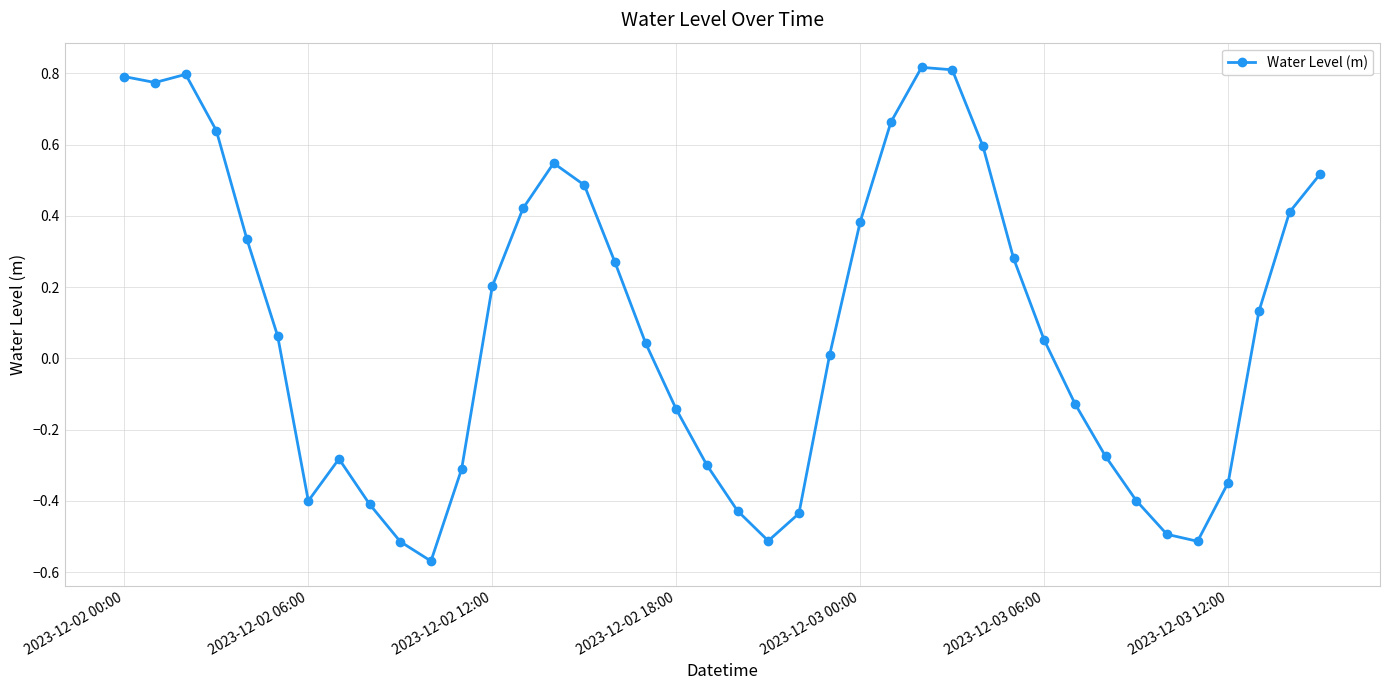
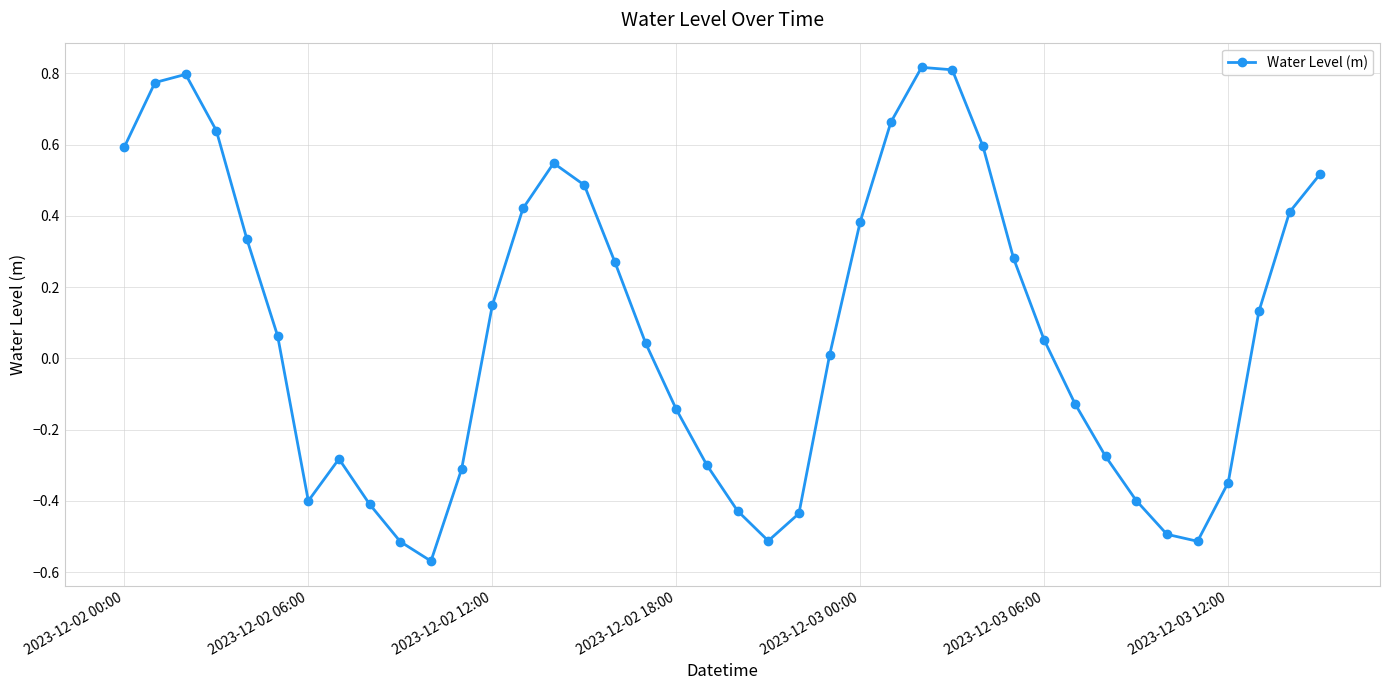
  {
-   "2023-12-02 00:00": 0.79,
+   "2023-12-02 00:00": 0.59,
    "2023-12-02 06:00": -0.40,
-   "2023-12-02 12:00": 0.20,
+   "2023-12-02 12:00": 0.15,
    "2023-12-02 18:00": -0.14,
    "2023-12-03 00:00": 0.38,
    "2023-12-03 06:00": 0.05,
    "2023-12-03 12:00": -0.35
  }
